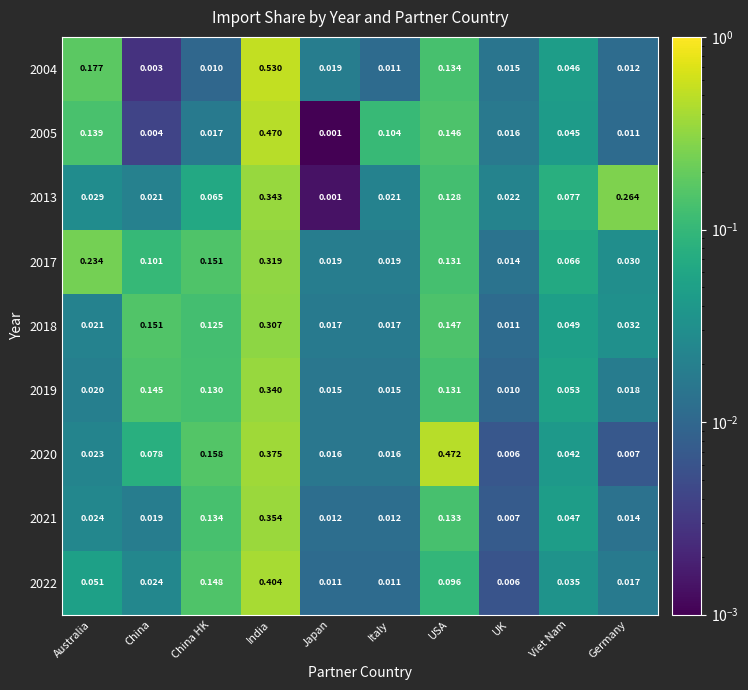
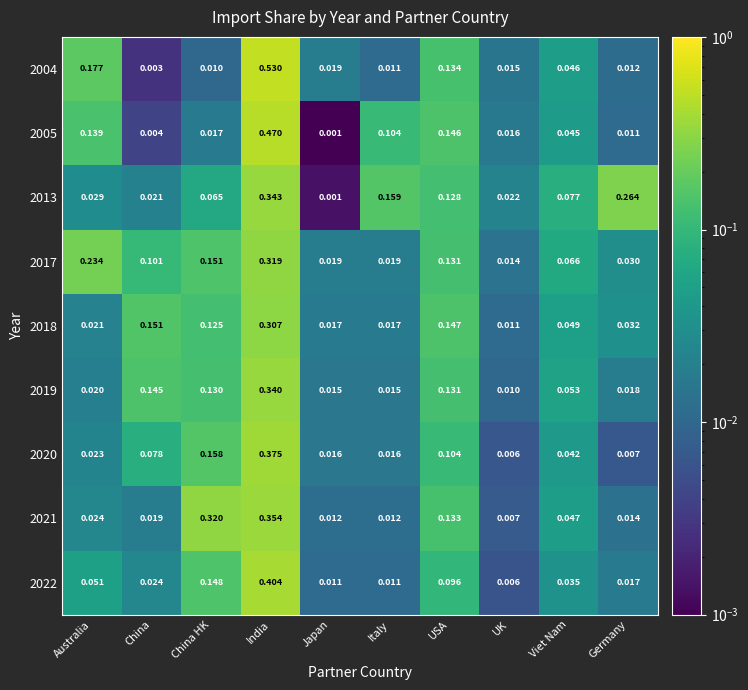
  {
    "2004": {
      "Australia": 0.177,
      "China": 0.003,
      "China HK": 0.010,
      "India": 0.530,
      "Japan": 0.019,
      "Italy": 0.011,
      "USA": 0.134,
      "UK": 0.015,
      "Viet Nam": 0.046,
      "Germany": 0.012
    },
    "2005": {
      "Australia": 0.139,
      "China": 0.004,
      "China HK": 0.017,
      "India": 0.470,
      "Japan": 0.001,
      "Italy": 0.104,
      "USA": 0.146,
      "UK": 0.016,
      "Viet Nam": 0.045,
      "Germany": 0.011
    },
    "2013": {
      "Australia": 0.029,
      "China": 0.021,
      "China HK": 0.065,
      "India": 0.343,
      "Japan": 0.001,
-     "Italy": 0.021,
+     "Italy": 0.159,
      "USA": 0.128,
      "UK": 0.022,
      "Viet Nam": 0.077,
      "Germany": 0.264
    },
    "2017": {
      "Australia": 0.234,
      "China": 0.101,
      "China HK": 0.151,
      "India": 0.319,
      "Japan": 0.019,
      "Italy": 0.019,
      "USA": 0.131,
      "UK": 0.014,
      "Viet Nam": 0.066,
      "Germany": 0.030
    },
    "2018": {
      "Australia": 0.021,
      "China": 0.151,
      "China HK": 0.125,
      "India": 0.307,
      "Japan": 0.017,
      "Italy": 0.017,
      "USA": 0.147,
      "UK": 0.011,
      "Viet Nam": 0.049,
      "Germany": 0.032
    },
    "2019": {
      "Australia": 0.020,
      "China": 0.145,
      "China HK": 0.130,
      "India": 0.340,
      "Japan": 0.015,
      "Italy": 0.015,
      "USA": 0.131,
      "UK": 0.010,
      "Viet Nam": 0.053,
      "Germany": 0.018
    },
    "2020": {
      "Australia": 0.023,
      "China": 0.078,
      "China HK": 0.158,
      "India": 0.375,
      "Japan": 0.016,
      "Italy": 0.016,
-     "USA": 0.472,
+     "USA": 0.104,
      "UK": 0.006,
      "Viet Nam": 0.042,
      "Germany": 0.007
    },
    "2021": {
      "Australia": 0.024,
      "China": 0.019,
-     "China HK": 0.134,
+     "China HK": 0.320,
      "India": 0.354,
      "Japan": 0.012,
      "Italy": 0.012,
      "USA": 0.133,
      "UK": 0.007,
      "Viet Nam": 0.047,
      "Germany": 0.014
    },
    "2022": {
      "Australia": 0.051,
      "China": 0.024,
      "China HK": 0.148,
      "India": 0.404,
      "Japan": 0.011,
      "Italy": 0.011,
      "USA": 0.096,
      "UK": 0.006,
      "Viet Nam": 0.035,
      "Germany": 0.017
    }
  }
